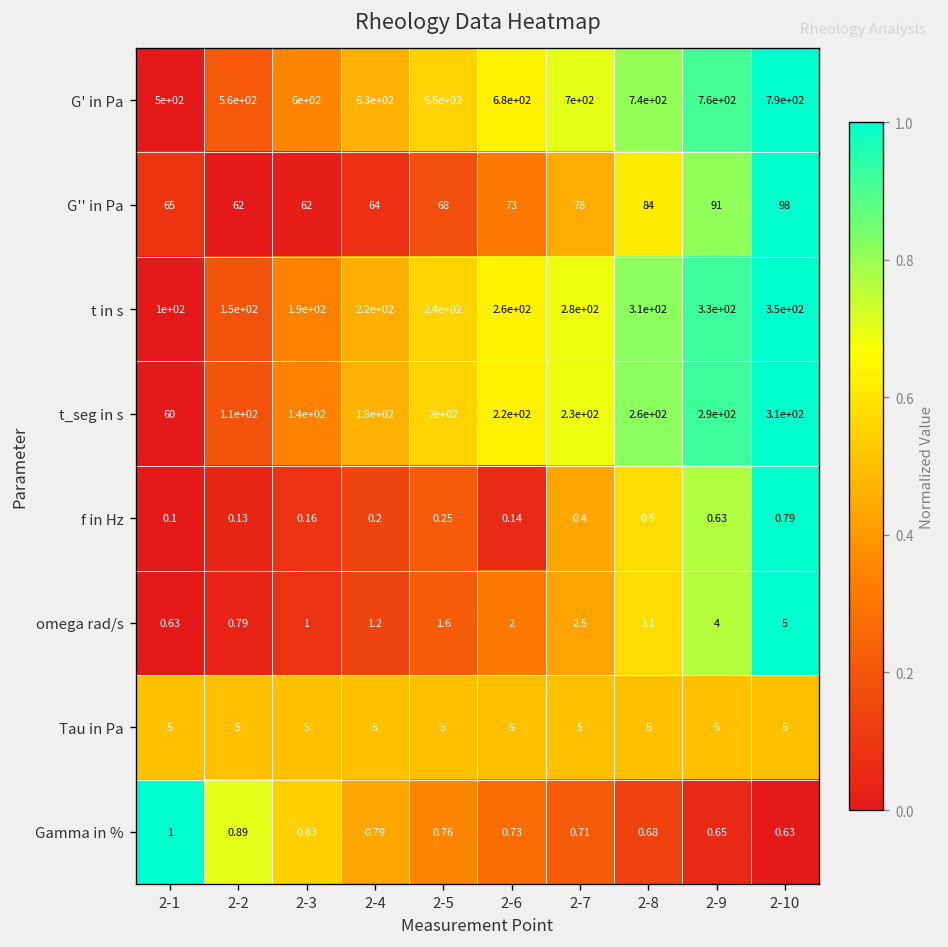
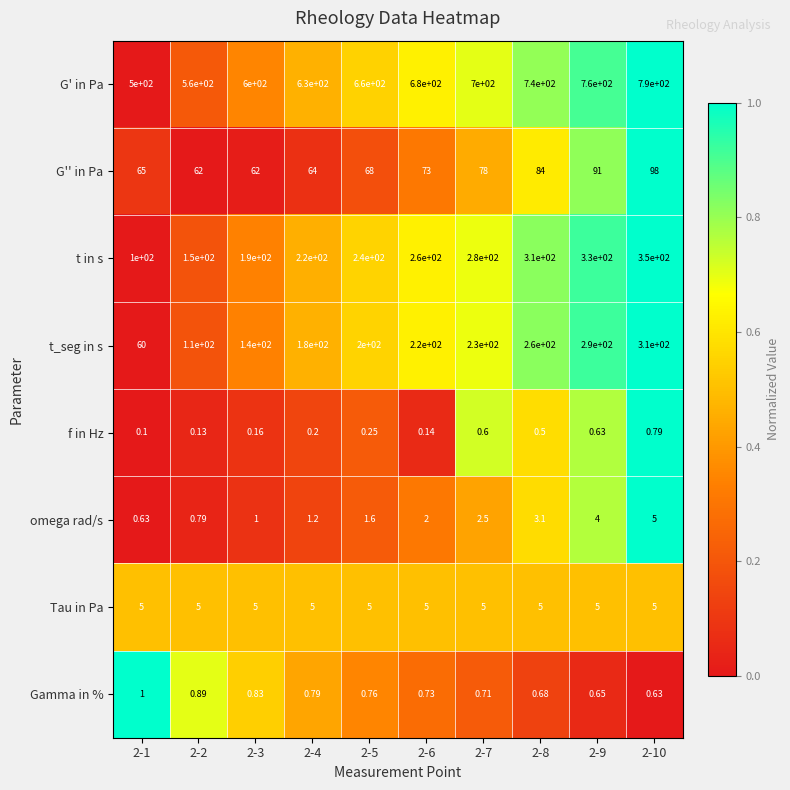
  {
    "G' in Pa": {
      "2-1": "5e+02",
      "2-2": "5.6e+02",
      "2-3": "6e+02",
      "2-4": "6.3e+02",
      "2-5": "6.6e+02",
      "2-6": "6.8e+02",
      "2-7": "7e+02",
      "2-8": "7.4e+02",
      "2-9": "7.6e+02",
      "2-10": "7.9e+02"
    },
    "G'' in Pa": {
      "2-1": "65",
      "2-2": "62",
      "2-3": "62",
      "2-4": "64",
      "2-5": "68",
      "2-6": "73",
      "2-7": "78",
      "2-8": "84",
      "2-9": "91",
      "2-10": "98"
    },
    "t in s": {
      "2-1": "1e+02",
      "2-2": "1.5e+02",
      "2-3": "1.9e+02",
      "2-4": "2.2e+02",
      "2-5": "2.4e+02",
      "2-6": "2.6e+02",
      "2-7": "2.8e+02",
      "2-8": "3.1e+02",
      "2-9": "3.3e+02",
      "2-10": "3.5e+02"
    },
    "t_seg in s": {
      "2-1": "60",
      "2-2": "1.1e+02",
      "2-3": "1.4e+02",
      "2-4": "1.8e+02",
      "2-5": "2e+02",
      "2-6": "2.2e+02",
      "2-7": "2.3e+02",
      "2-8": "2.6e+02",
      "2-9": "2.9e+02",
      "2-10": "3.1e+02"
    },
    "f in Hz": {
      "2-1": "0.1",
      "2-2": "0.13",
      "2-3": "0.16",
      "2-4": "0.2",
      "2-5": "0.25",
      "2-6": "0.14",
-     "2-7": "0.4",
+     "2-7": "0.6",
      "2-8": "0.5",
      "2-9": "0.63",
      "2-10": "0.79"
    },
    "omega rad/s": {
      "2-1": "0.63",
      "2-2": "0.79",
      "2-3": "1",
      "2-4": "1.2",
      "2-5": "1.6",
      "2-6": "2",
      "2-7": "2.5",
      "2-8": "3.1",
      "2-9": "4",
      "2-10": "5"
    },
    "Tau in Pa": {
      "2-1": "5",
      "2-2": "5",
      "2-3": "5",
      "2-4": "5",
      "2-5": "5",
      "2-6": "5",
      "2-7": "5",
      "2-8": "5",
      "2-9": "5",
      "2-10": "5"
    },
    "Gamma in %": {
      "2-1": "1",
      "2-2": "0.89",
      "2-3": "0.83",
      "2-4": "0.79",
      "2-5": "0.76",
      "2-6": "0.73",
      "2-7": "0.71",
      "2-8": "0.68",
      "2-9": "0.65",
      "2-10": "0.63"
    }
  }
